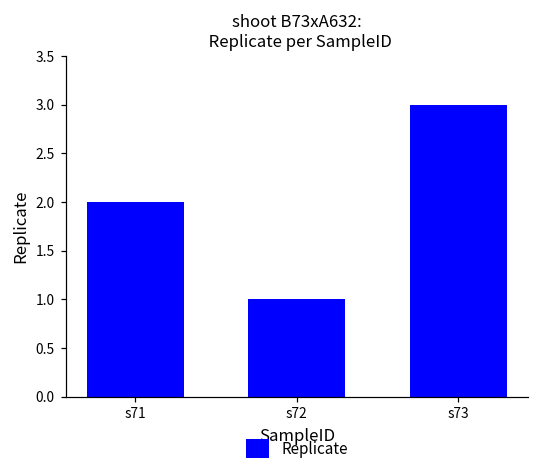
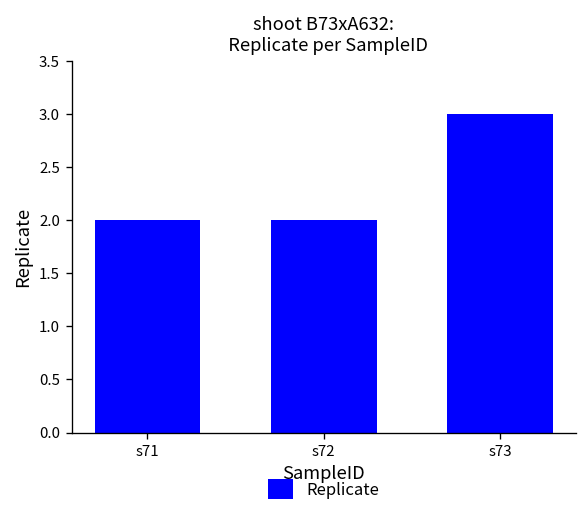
  {
    "s71": 2,
-   "s72": 1,
+   "s72": 2,
    "s73": 3
  }
